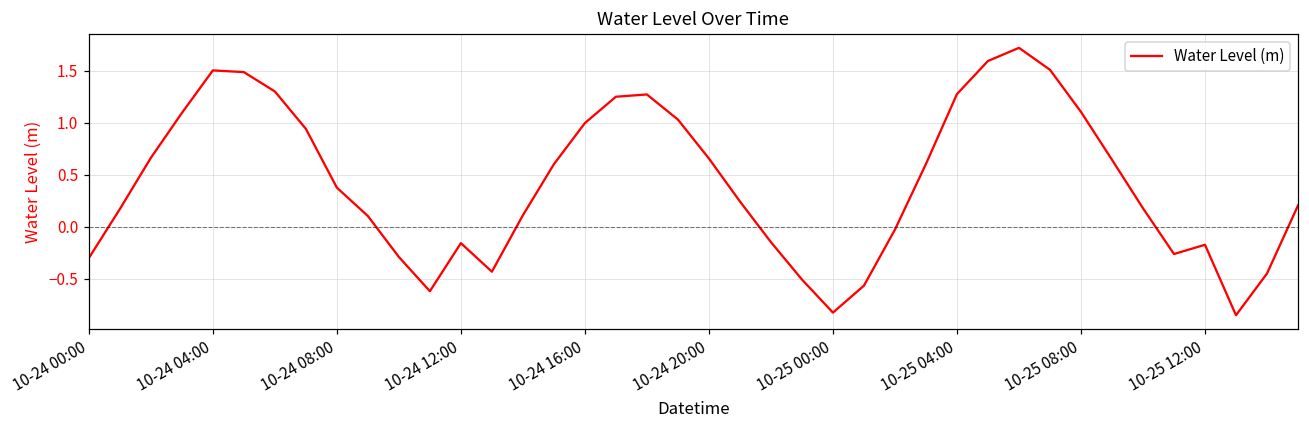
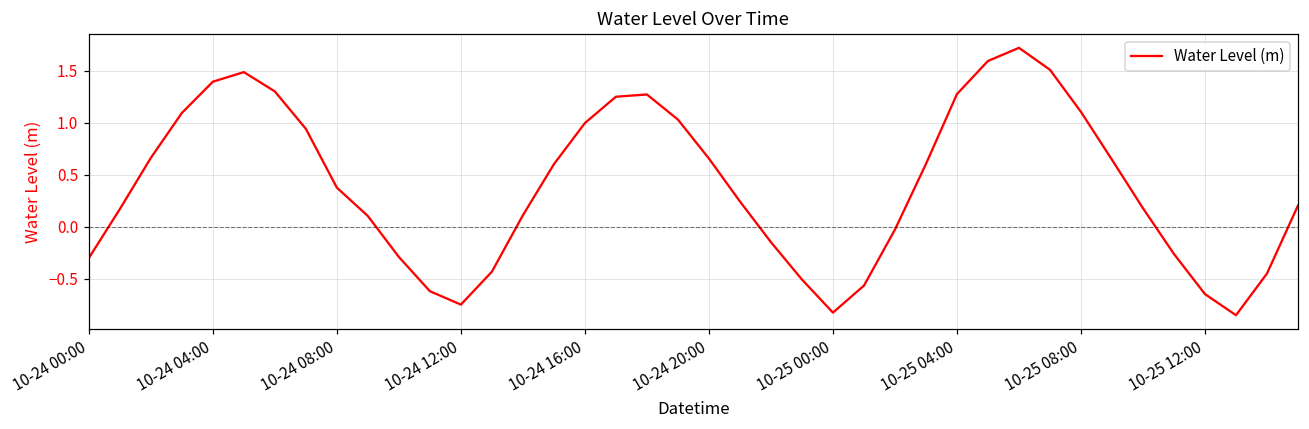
  {
    "10-24 00:00": -0.3,
-   "10-24 04:00": 1.5,
+   "10-24 04:00": 1.4,
    "10-24 08:00": 0.4,
-   "10-24 12:00": -0.2,
+   "10-24 12:00": -0.7,
    "10-24 16:00": 1.0,
    "10-24 20:00": 0.7,
    "10-25 00:00": -0.8,
    "10-25 04:00": 1.3,
    "10-25 08:00": 1.1,
-   "10-25 12:00": -0.2
+   "10-25 12:00": -0.6
  }
